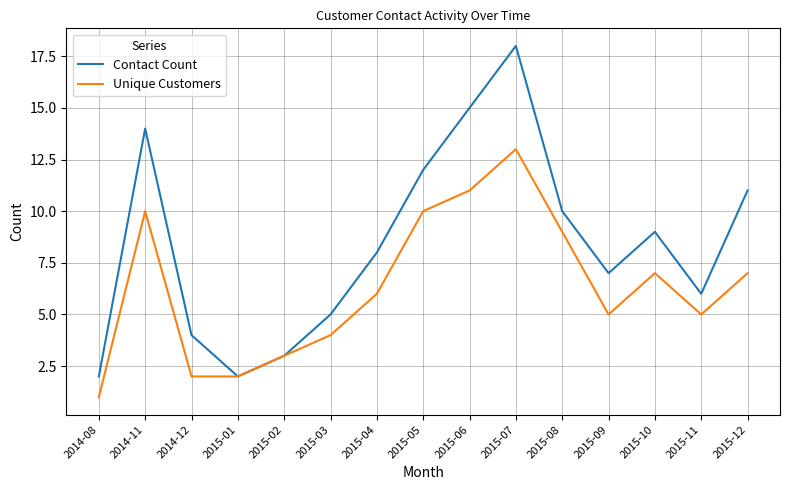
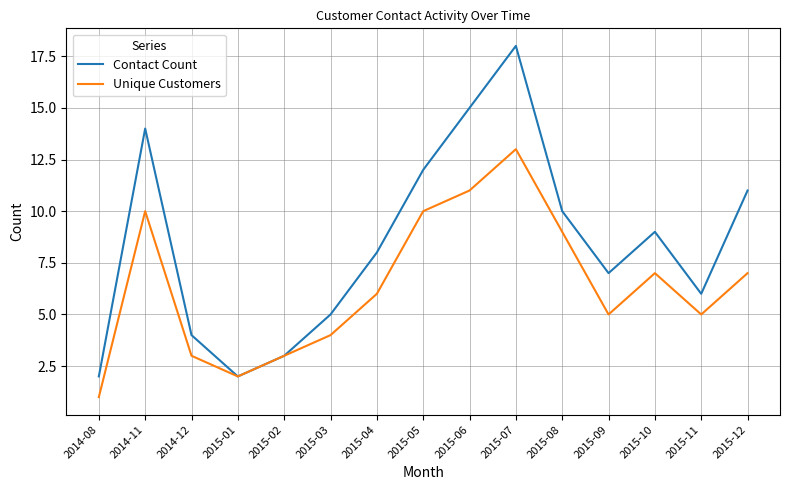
  {
    "Contact Count": {
      "2014-08": 2,
      "2014-11": 14,
      "2014-12": 4,
      "2015-03": 5,
      "2015-04": 8,
      "2015-05": 12,
      "2015-06": 15,
      "2015-07": 18,
      "2015-08": 10,
      "2015-09": 7,
      "2015-10": 9,
      "2015-11": 6,
      "2015-12": 11
    },
    "Unique Customers": {
      "2014-08": 1,
      "2014-11": 10,
-     "2014-12": 2,
+     "2014-12": 3,
      "2015-03": 4,
      "2015-04": 6,
      "2015-05": 10,
      "2015-06": 11,
      "2015-07": 13,
      "2015-08": 9,
      "2015-09": 5,
      "2015-10": 7,
      "2015-11": 5,
      "2015-12": 7
    }
  }
